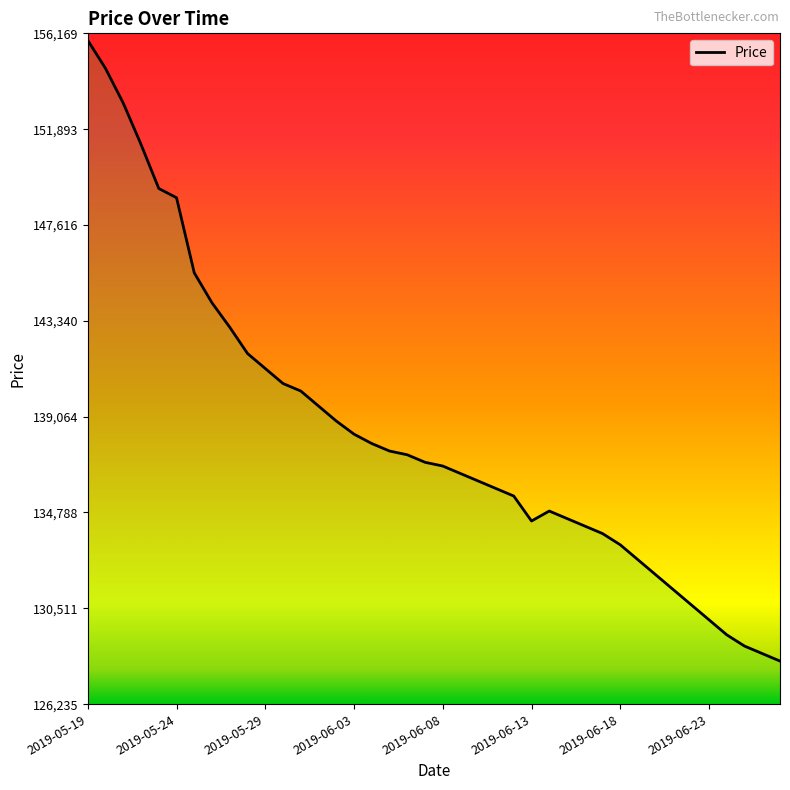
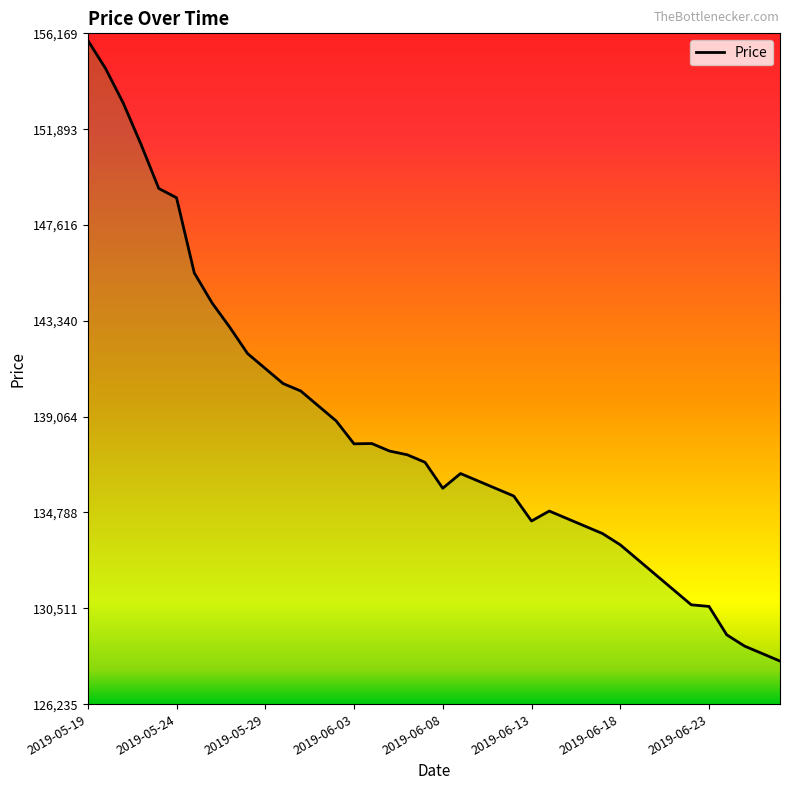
  {
    "2019-05-19": "155,900",
    "2019-05-24": "148,800",
    "2019-05-29": "141,200",
-   "2019-06-03": "138,300",
-   "2019-06-08": "136,900",
+   "2019-06-03": "137,900",
+   "2019-06-08": "135,900",
    "2019-06-13": "134,400",
    "2019-06-18": "133,300",
-   "2019-06-23": "130,000"
+   "2019-06-23": "130,600"
  }
